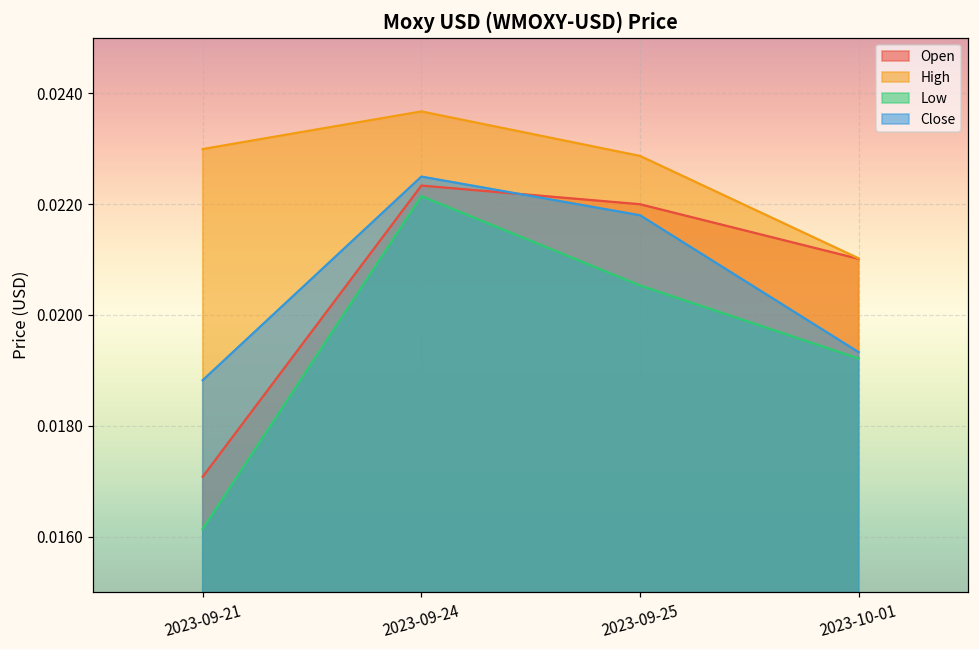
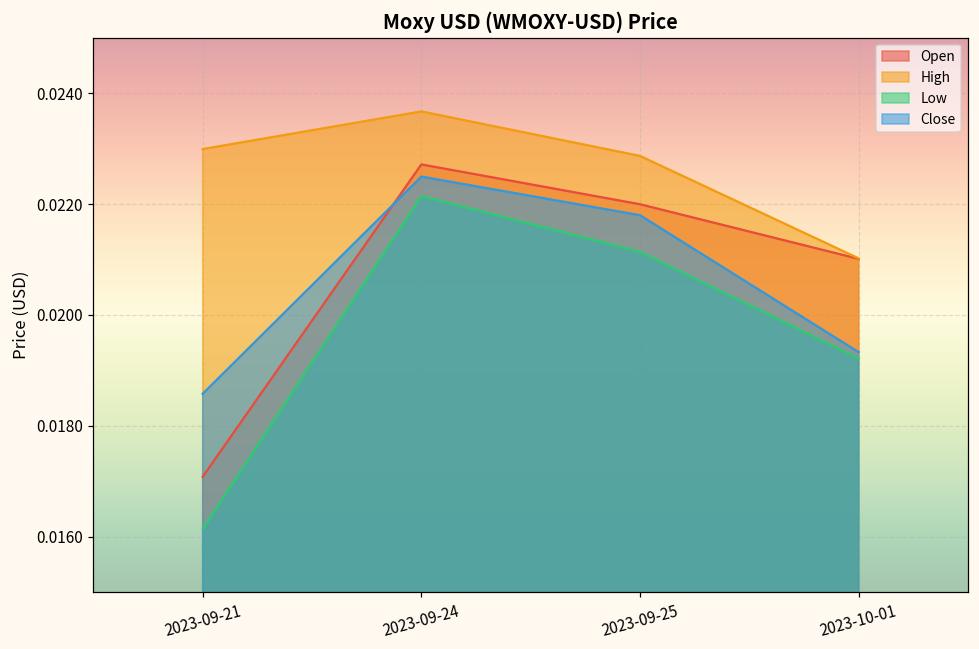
  {
    "Open": {
      "2023-09-21": 0.0171,
-     "2023-09-24": 0.0223,
+     "2023-09-24": 0.0227,
      "2023-09-25": 0.0220
    },
    "High": {
      "2023-09-21": 0.0230,
      "2023-09-24": 0.0237,
      "2023-09-25": 0.0229
    },
    "Low": {
      "2023-09-21": 0.0161,
      "2023-09-24": 0.0221,
-     "2023-09-25": 0.0205,
+     "2023-09-25": 0.0211,
      "2023-10-01": 0.0192
    },
    "Close": {
-     "2023-09-21": 0.0188,
+     "2023-09-21": 0.0186,
      "2023-09-24": 0.0225,
      "2023-09-25": 0.0218,
      "2023-10-01": 0.0193
    }
  }
